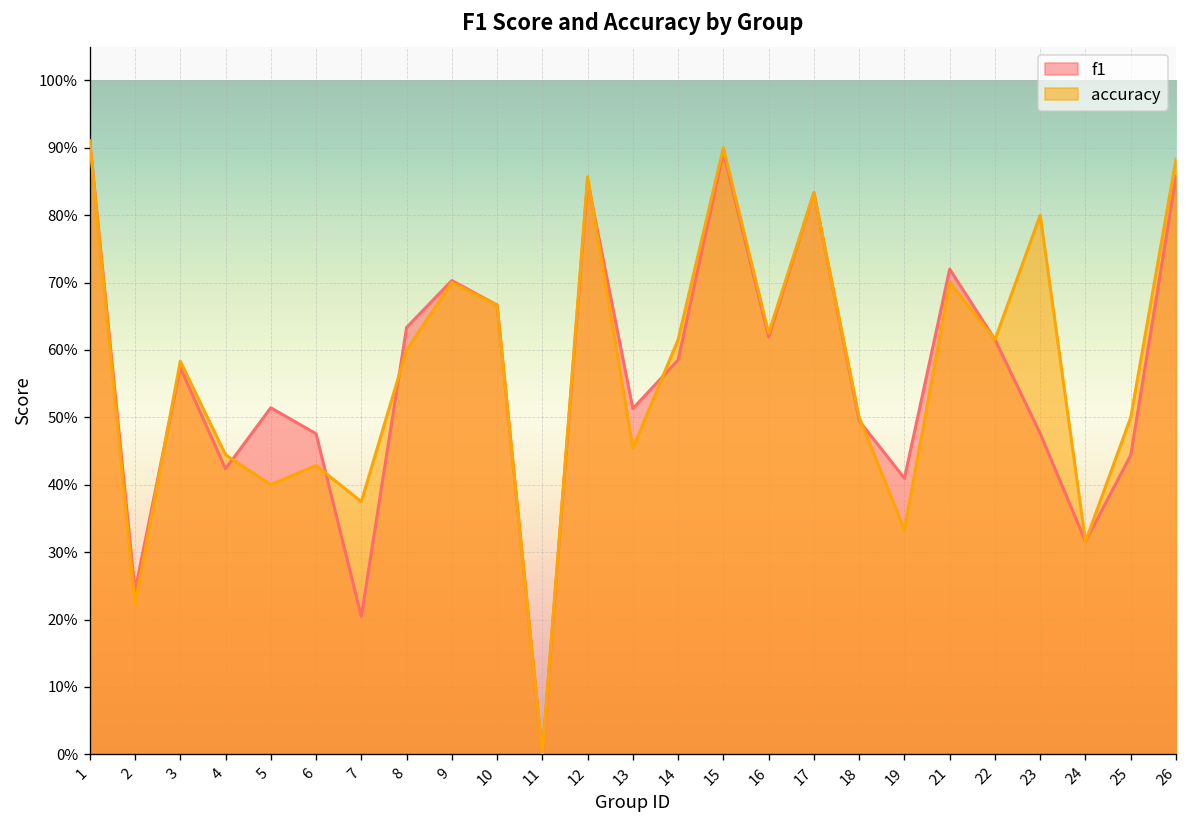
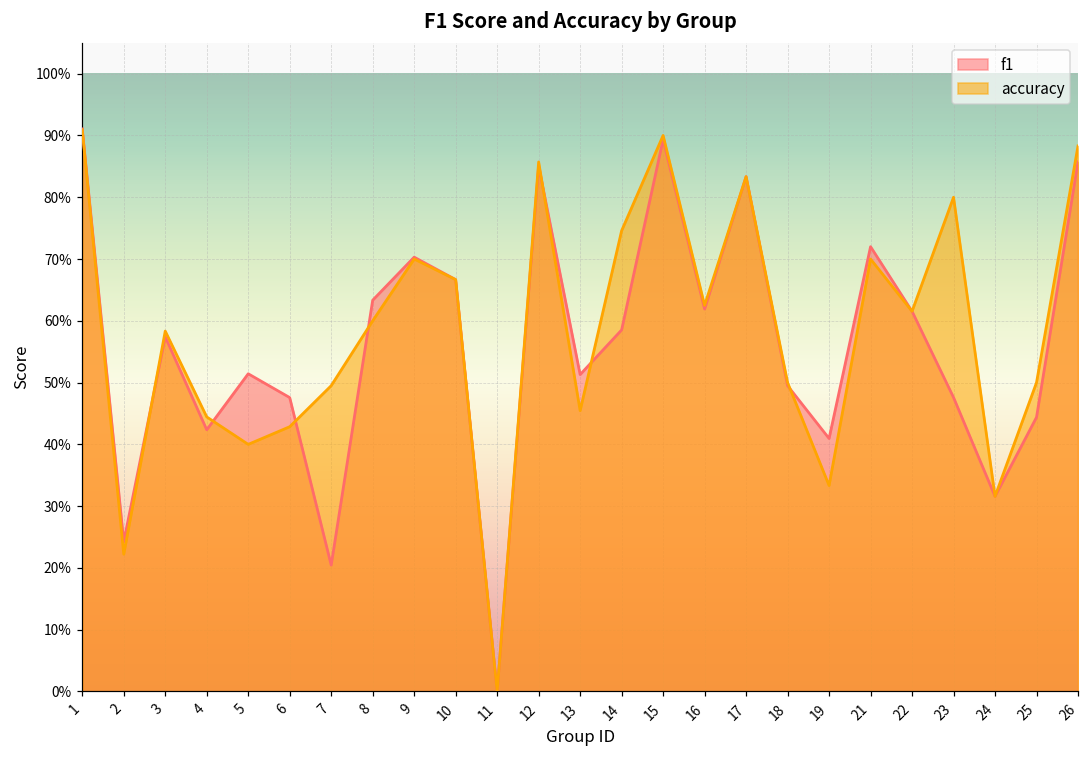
  {
    "f1": {
      "2": "24%",
      "3": "57%",
      "4": "42%",
      "5": "51%",
      "6": "48%",
      "7": "20%",
      "8": "63%",
      "12": "85%",
      "13": "51%",
      "14": "59%",
      "15": "89%",
      "16": "62%",
      "18": "49%",
      "19": "41%",
      "21": "72%",
      "23": "48%",
      "25": "44%",
      "26": "86%"
    },
    "accuracy": {
      "2": "22%",
      "3": "58%",
      "4": "44%",
      "5": "40%",
      "6": "43%",
-     "7": "38%",
+     "7": "50%",
      "8": "60%",
      "12": "86%",
      "13": "45%",
-     "14": "62%",
+     "14": "75%",
      "15": "90%",
      "16": "63%",
      "18": "50%",
      "19": "33%",
      "21": "70%",
      "23": "80%",
      "25": "50%",
      "26": "88%"
    }
  }
